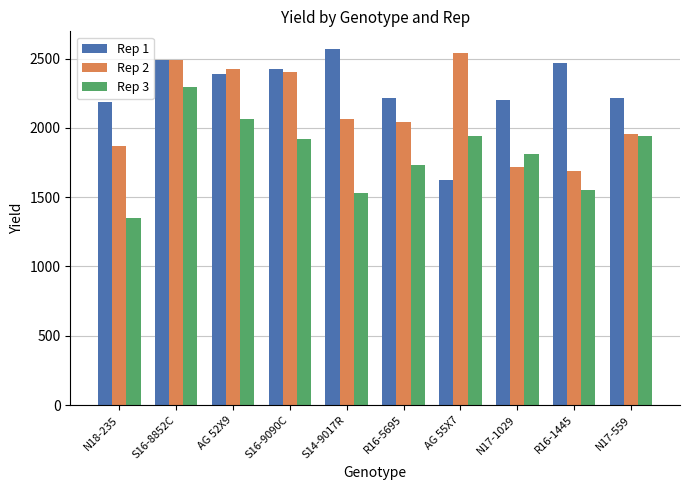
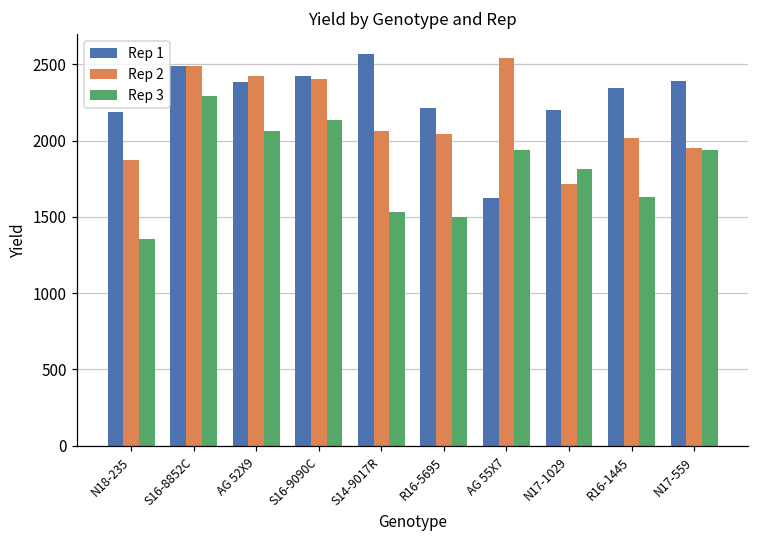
  {
    "Rep 1": {
      "N18-235": 2190,
      "S16-8852C": 2490,
      "AG 52X9": 2390,
      "S16-9090C": 2420,
      "S14-9017R": 2570,
      "R16-5695": 2220,
      "AG 55X7": 1620,
      "N17-1029": 2200,
-     "R16-1445": 2470,
-     "N17-559": 2210
+     "R16-1445": 2340,
+     "N17-559": 2390
    },
    "Rep 2": {
      "N18-235": 1870,
      "S16-8852C": 2490,
      "AG 52X9": 2420,
      "S16-9090C": 2410,
      "S14-9017R": 2060,
      "R16-5695": 2040,
      "AG 55X7": 2540,
      "N17-1029": 1710,
-     "R16-1445": 1690,
+     "R16-1445": 2020,
      "N17-559": 1950
    },
    "Rep 3": {
      "N18-235": 1350,
      "S16-8852C": 2300,
      "AG 52X9": 2060,
-     "S16-9090C": 1920,
+     "S16-9090C": 2140,
      "S14-9017R": 1530,
-     "R16-5695": 1730,
+     "R16-5695": 1500,
      "AG 55X7": 1940,
      "N17-1029": 1810,
-     "R16-1445": 1550,
+     "R16-1445": 1630,
      "N17-559": 1940
    }
  }
